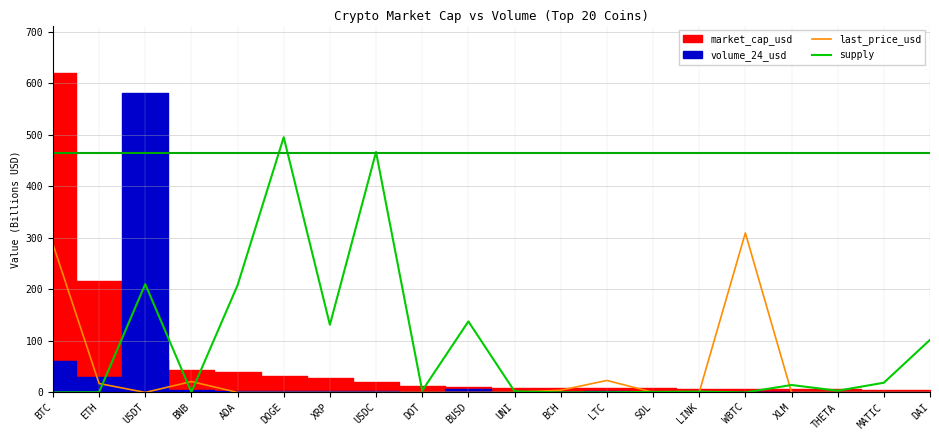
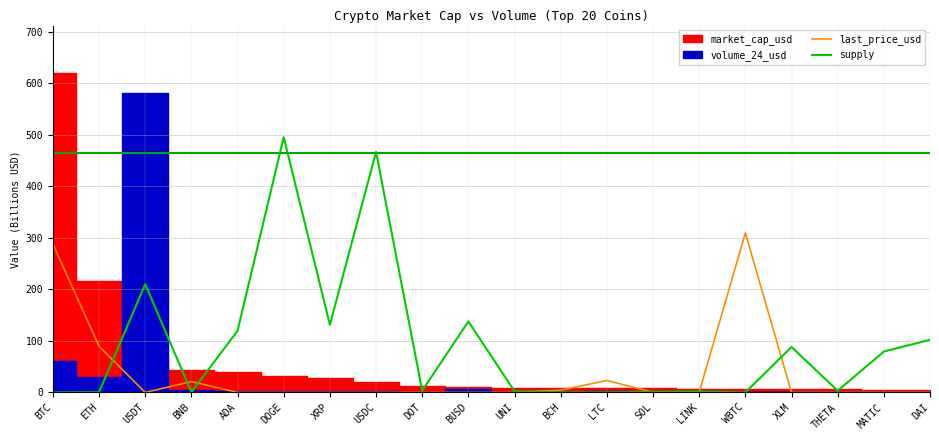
  {
    "last_price_usd": {
      "BTC": 290,
-     "ETH": 20,
+     "ETH": 90,
      "USDT": 0,
      "BNB": 20,
      "ADA": 0,
      "DOGE": 0,
      "XRP": 0,
      "USDC": 0,
      "BUSD": 0,
      "LTC": 20,
      "WBTC": 310,
      "XLM": 0,
      "MATIC": 0
    },
    "supply": {
      "BTC": 0,
      "ETH": 0,
      "USDT": 210,
      "BNB": 0,
-     "ADA": 210,
+     "ADA": 120,
      "DOGE": 500,
      "XRP": 130,
      "USDC": 470,
      "BUSD": 140,
      "LTC": 0,
      "WBTC": 0,
-     "XLM": 10,
-     "MATIC": 20,
+     "XLM": 90,
+     "MATIC": 80,
      "DAI": 100
    }
  }
